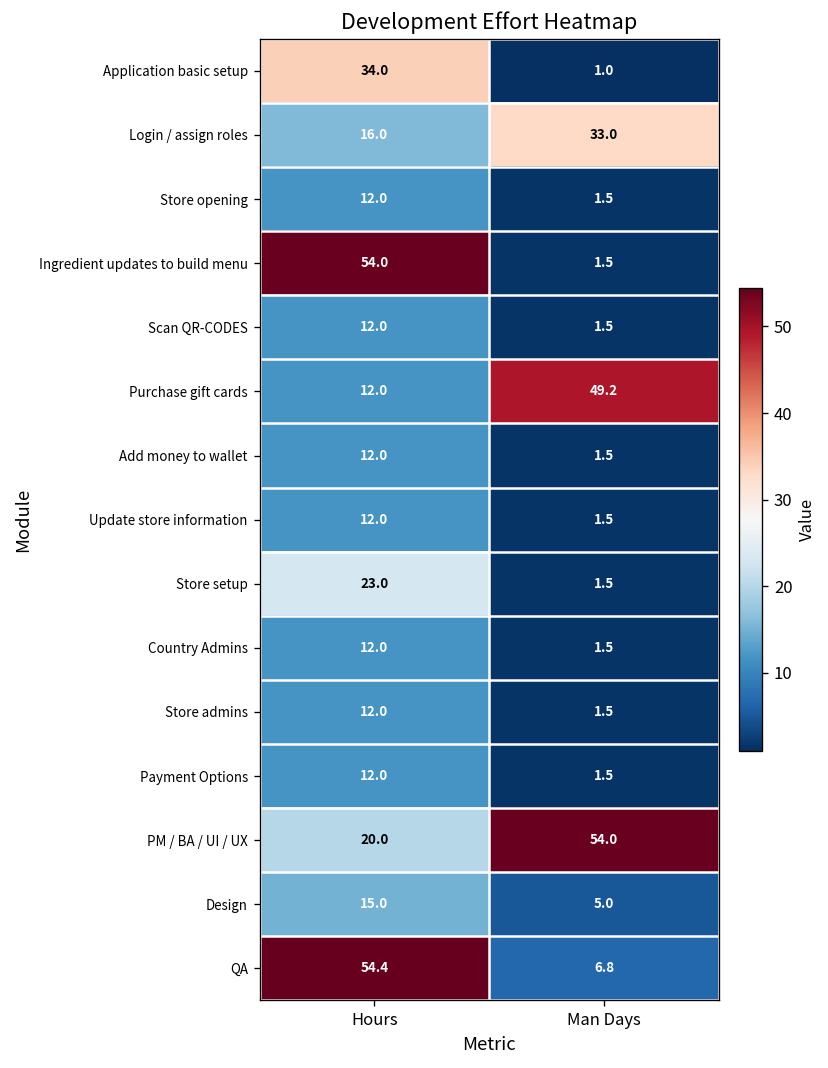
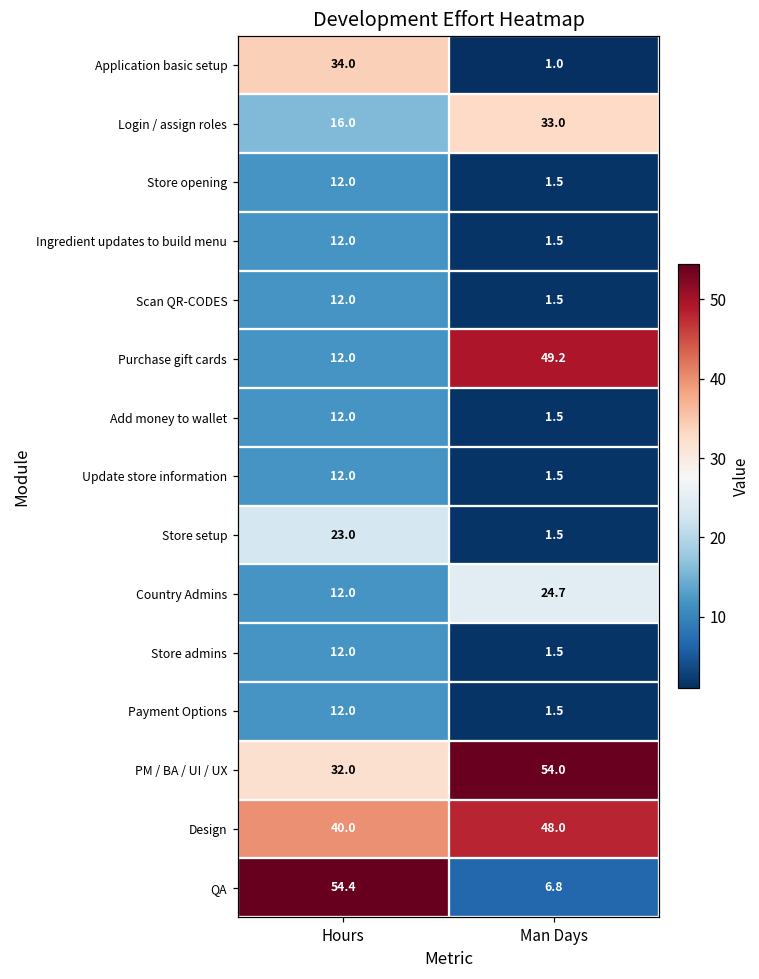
  {
    "Application basic setup": {
      "Hours": 34.0,
      "Man Days": 1.0
    },
    "Login / assign roles": {
      "Hours": 16.0,
      "Man Days": 33.0
    },
    "Store opening": {
      "Hours": 12.0,
      "Man Days": 1.5
    },
    "Ingredient updates to build menu": {
-     "Hours": 54.0,
+     "Hours": 12.0,
      "Man Days": 1.5
    },
    "Scan QR-CODES": {
      "Hours": 12.0,
      "Man Days": 1.5
    },
    "Purchase gift cards": {
      "Hours": 12.0,
      "Man Days": 49.2
    },
    "Add money to wallet": {
      "Hours": 12.0,
      "Man Days": 1.5
    },
    "Update store information": {
      "Hours": 12.0,
      "Man Days": 1.5
    },
    "Store setup": {
      "Hours": 23.0,
      "Man Days": 1.5
    },
    "Country Admins": {
      "Hours": 12.0,
-     "Man Days": 1.5
+     "Man Days": 24.7
    },
    "Store admins": {
      "Hours": 12.0,
      "Man Days": 1.5
    },
    "Payment Options": {
      "Hours": 12.0,
      "Man Days": 1.5
    },
    "PM / BA / UI / UX": {
-     "Hours": 20.0,
+     "Hours": 32.0,
      "Man Days": 54.0
    },
    "Design": {
-     "Hours": 15.0,
-     "Man Days": 5.0
+     "Hours": 40.0,
+     "Man Days": 48.0
    },
    "QA": {
      "Hours": 54.4,
      "Man Days": 6.8
    }
  }
